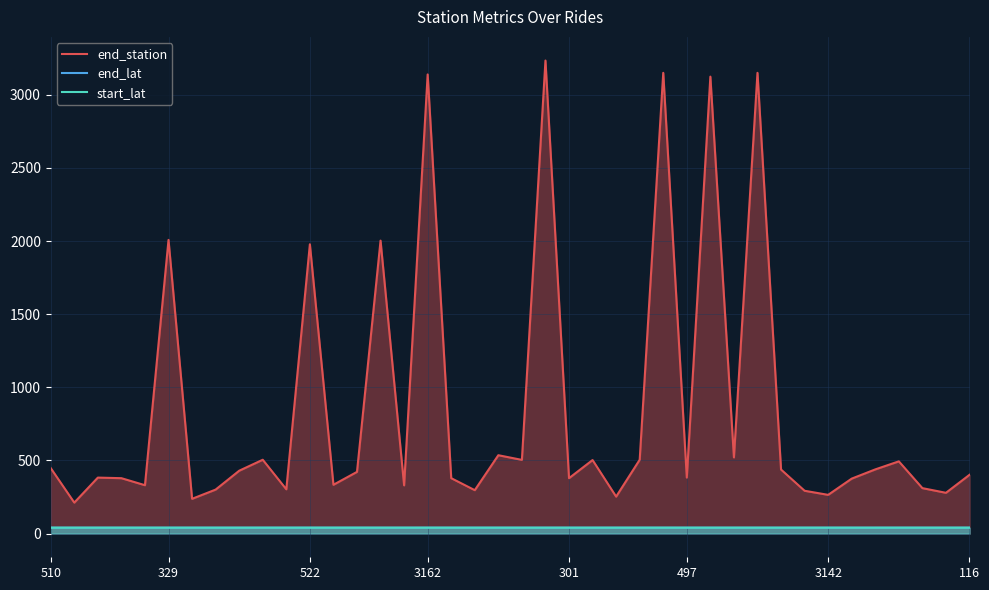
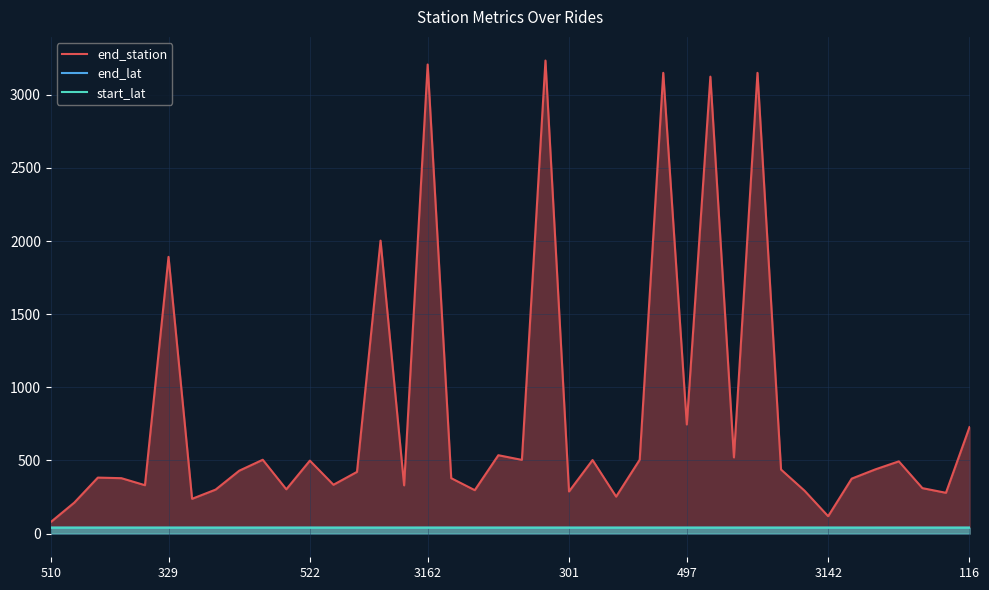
  {
    "end_station": {
-     "510": 450,
-     "329": 2010,
-     "522": 1980,
-     "3162": 3140,
-     "301": 380,
-     "497": 380,
-     "3142": 270,
-     "116": 400
+     "510": 80,
+     "329": 1890,
+     "522": 500,
+     "3162": 3210,
+     "301": 290,
+     "497": 750,
+     "3142": 120,
+     "116": 730
    },
    "start_lat": {
      "510": 40,
      "329": 40,
      "522": 40,
      "3162": 40,
      "301": 40,
      "497": 40,
      "3142": 40,
      "116": 40
    }
  }
